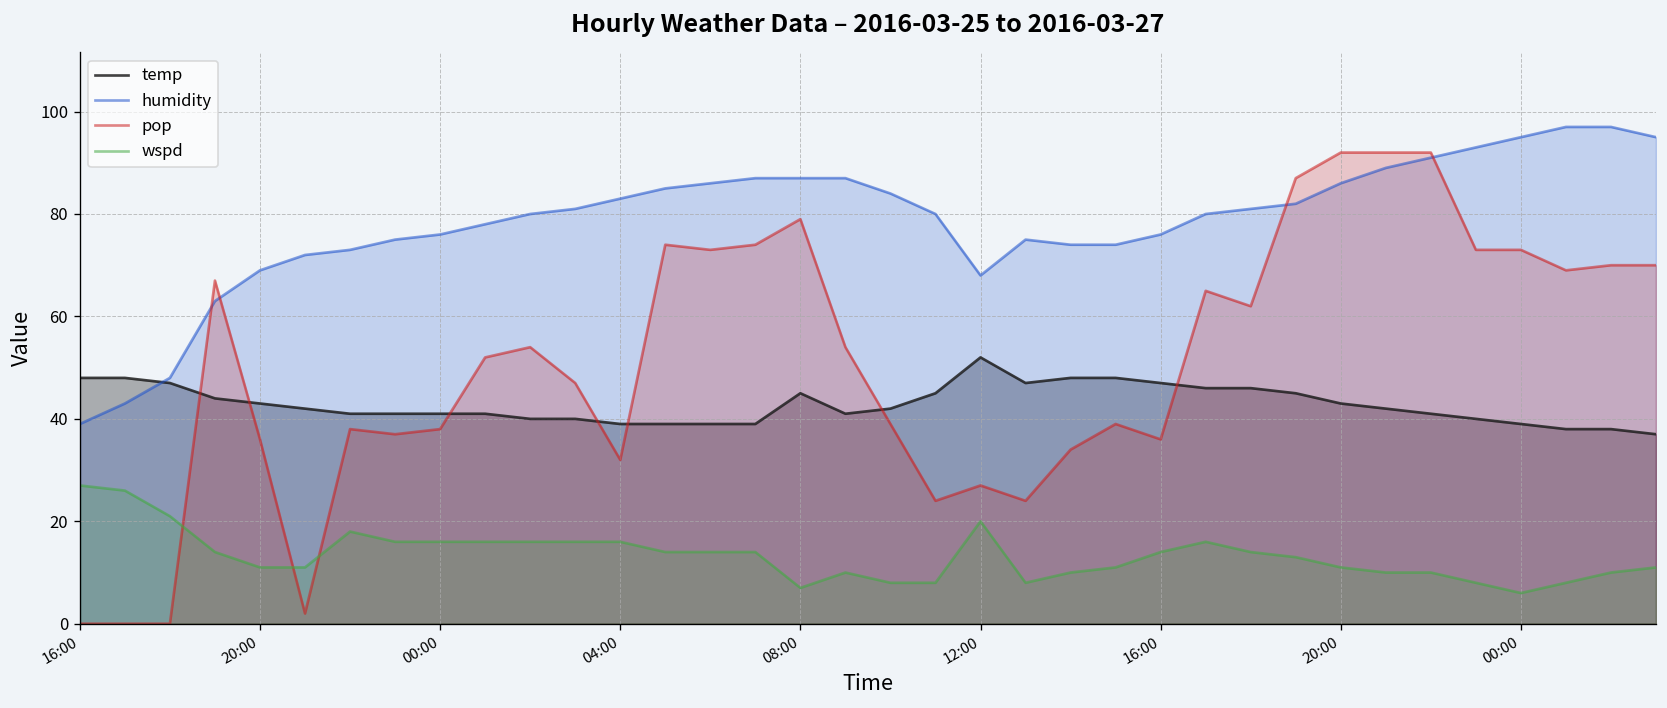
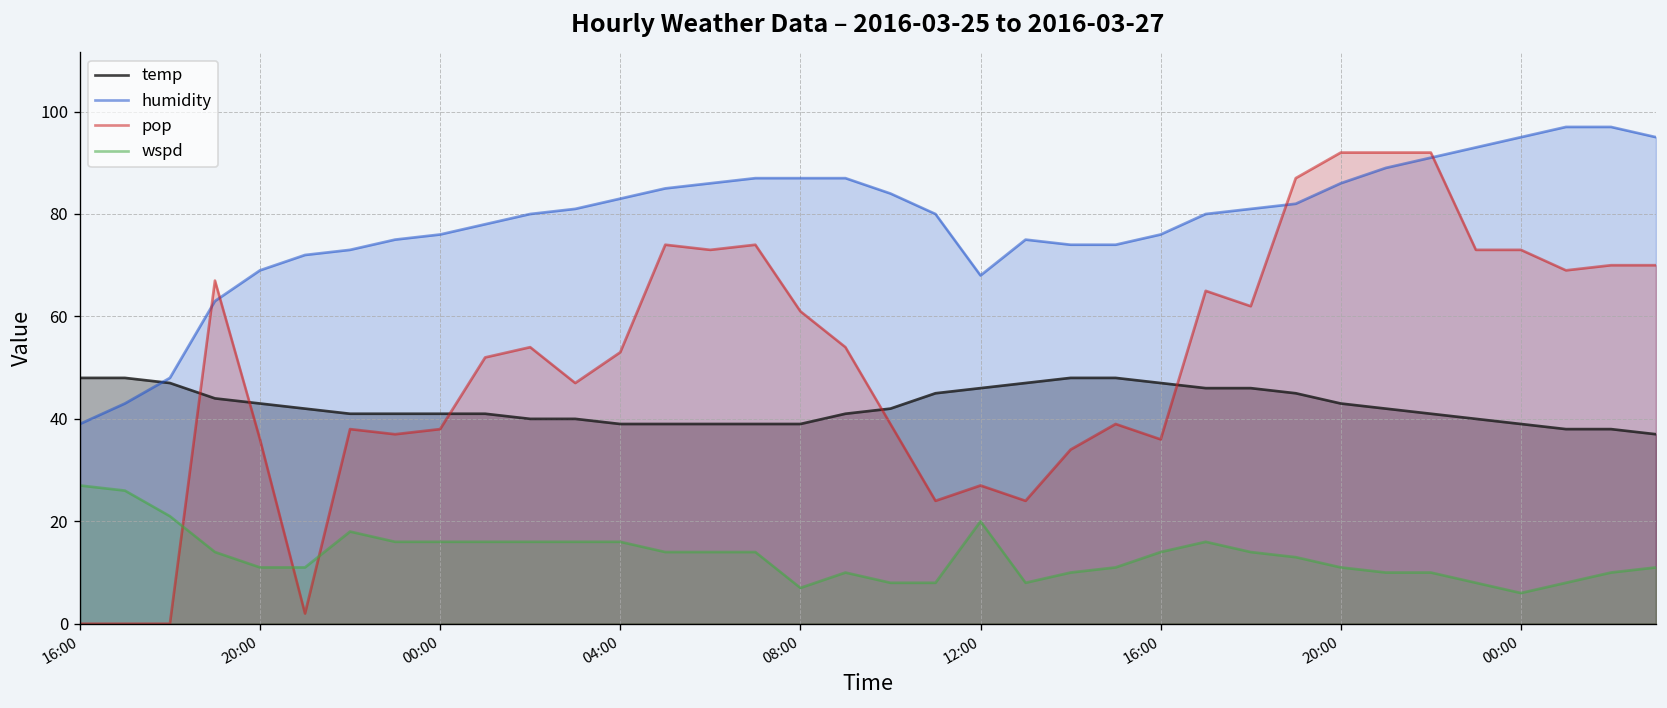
  {
    "temp": {
      "04:00": 39,
-     "08:00": 45,
-     "12:00": 52
+     "08:00": 39,
+     "12:00": 46
    },
    "humidity": {
      "04:00": 83,
      "08:00": 87,
      "12:00": 68
    },
    "pop": {
-     "04:00": 32,
-     "08:00": 79,
+     "04:00": 53,
+     "08:00": 61,
      "12:00": 27
    },
    "wspd": {
      "04:00": 16,
      "08:00": 7,
      "12:00": 20
    }
  }
